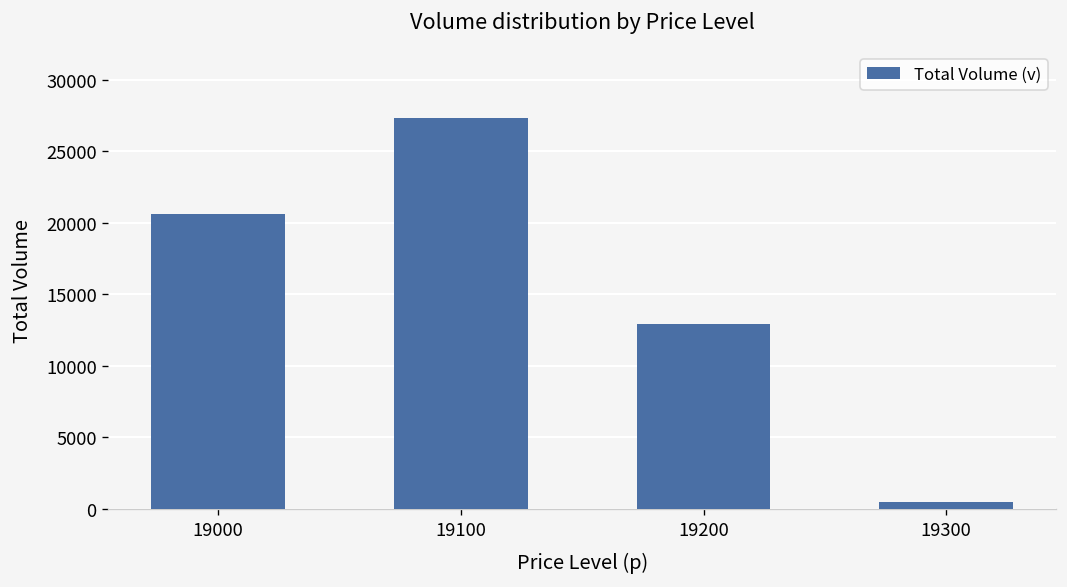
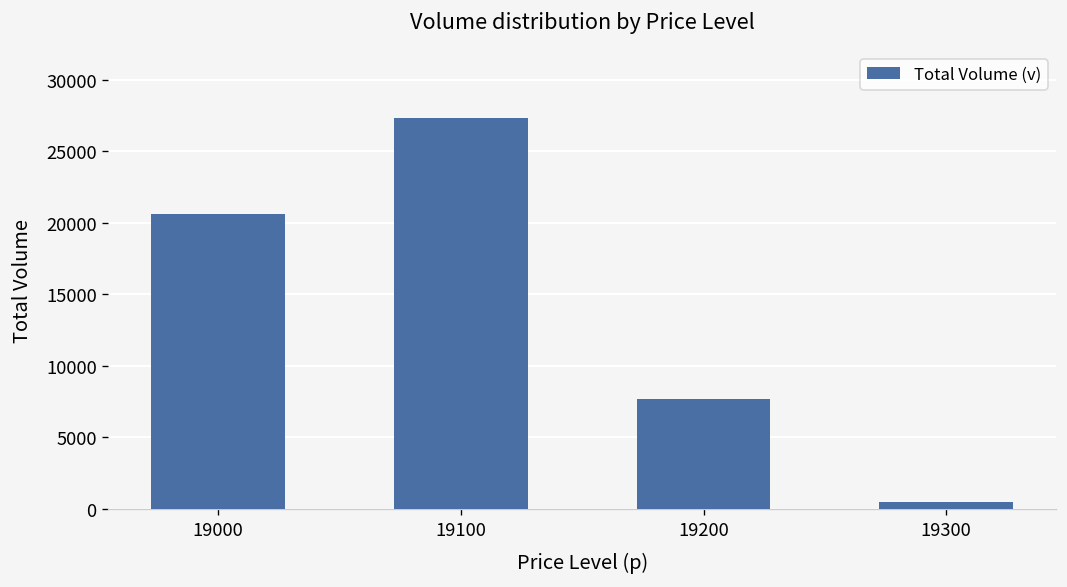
  {
    "19000": 20600,
    "19100": 27300,
-   "19200": 12900,
+   "19200": 7700,
    "19300": 500
  }
